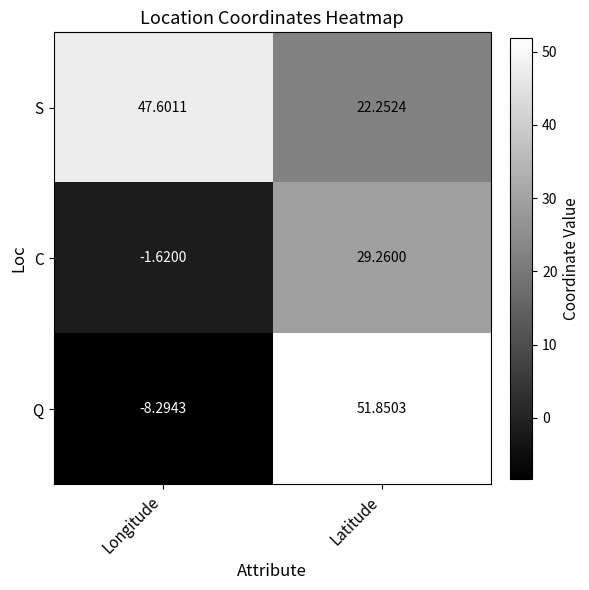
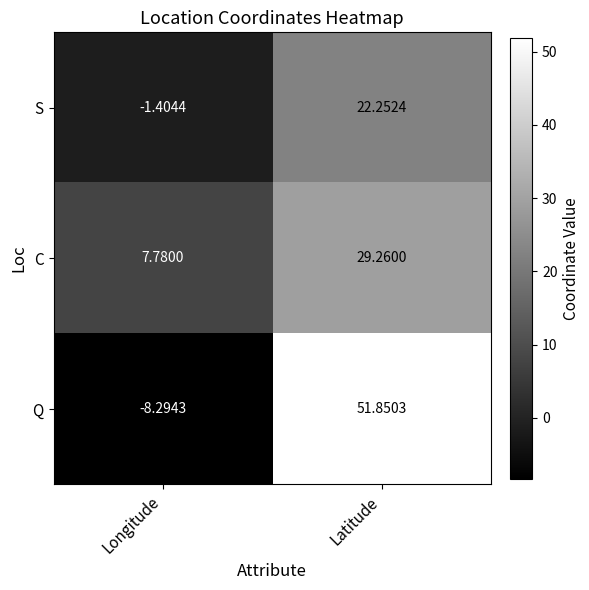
  {
    "S": {
-     "Longitude": 47.6011,
+     "Longitude": -1.4044,
      "Latitude": 22.2524
    },
    "C": {
-     "Longitude": -1.6200,
+     "Longitude": 7.7800,
      "Latitude": 29.2600
    },
    "Q": {
      "Longitude": -8.2943,
      "Latitude": 51.8503
    }
  }
